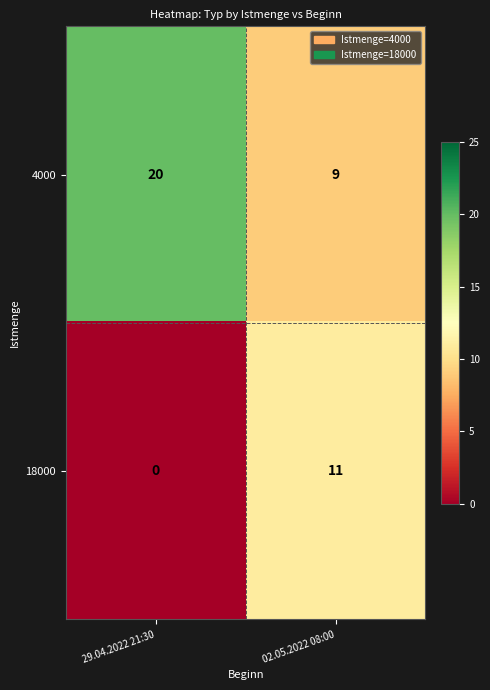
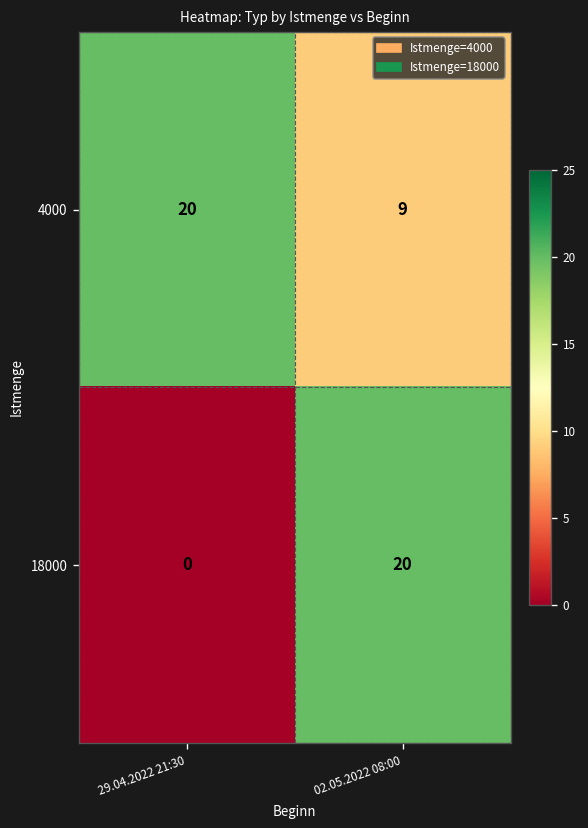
  {
    "4000": {
      "29.04.2022 21:30": 20,
      "02.05.2022 08:00": 9
    },
    "18000": {
      "29.04.2022 21:30": 0,
-     "02.05.2022 08:00": 11
+     "02.05.2022 08:00": 20
    }
  }
